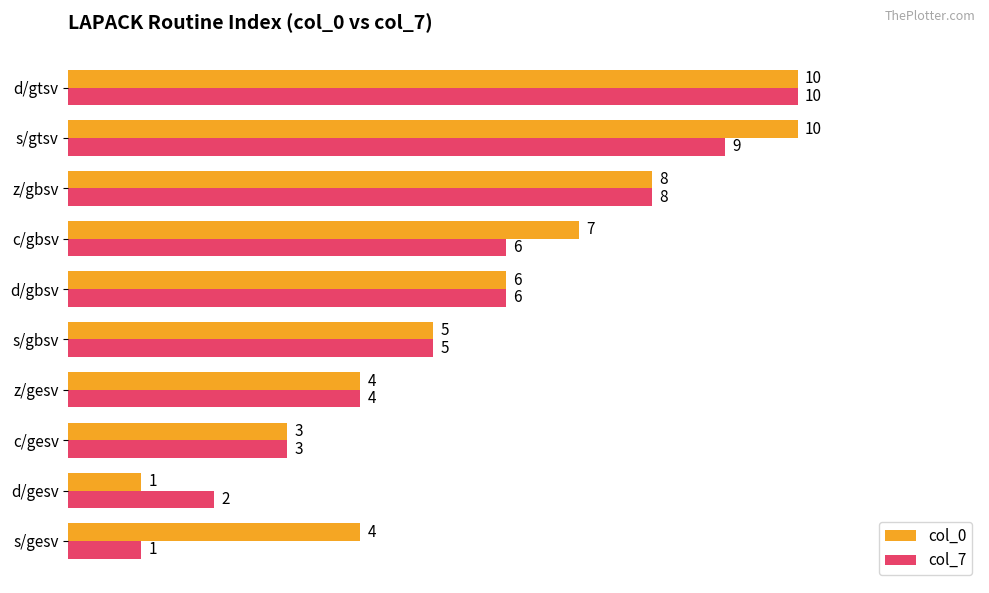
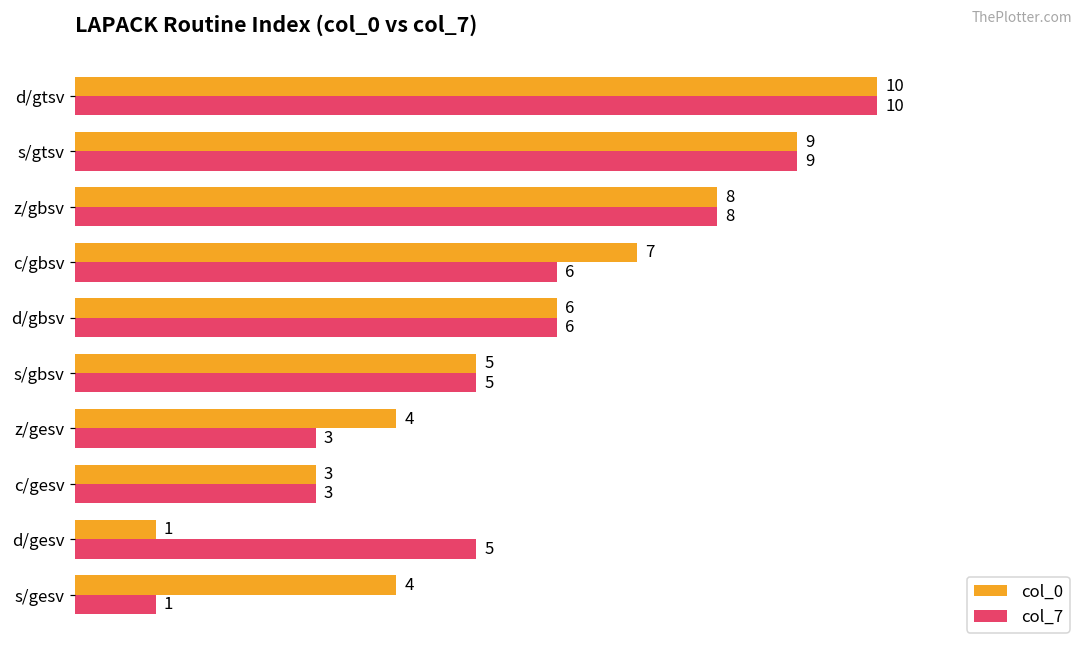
  {
    "col_0": {
      "d/gtsv": 10,
-     "s/gtsv": 10,
+     "s/gtsv": 9,
      "z/gbsv": 8,
      "c/gbsv": 7,
      "d/gbsv": 6,
      "s/gbsv": 5,
      "z/gesv": 4,
      "c/gesv": 3,
      "d/gesv": 1,
      "s/gesv": 4
    },
    "col_7": {
      "d/gtsv": 10,
      "s/gtsv": 9,
      "z/gbsv": 8,
      "c/gbsv": 6,
      "d/gbsv": 6,
      "s/gbsv": 5,
-     "z/gesv": 4,
+     "z/gesv": 3,
      "c/gesv": 3,
-     "d/gesv": 2,
+     "d/gesv": 5,
      "s/gesv": 1
    }
  }
